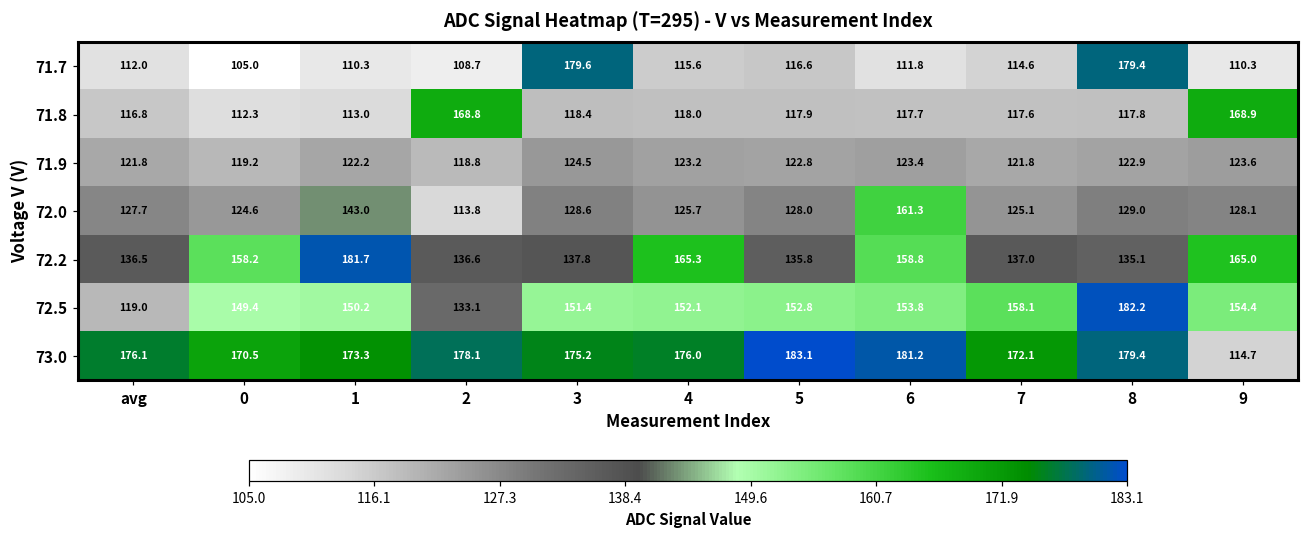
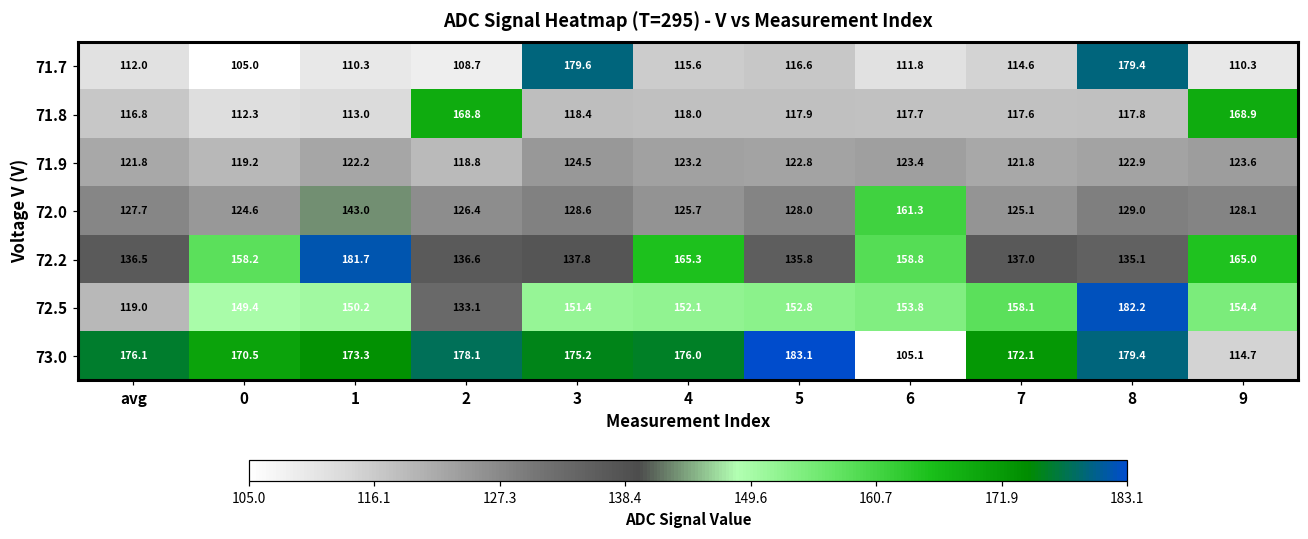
  {
    "71.7": {
      "avg": 112.0,
      "0": 105.0,
      "1": 110.3,
      "2": 108.7,
      "3": 179.6,
      "4": 115.6,
      "5": 116.6,
      "6": 111.8,
      "7": 114.6,
      "8": 179.4,
      "9": 110.3
    },
    "71.8": {
      "avg": 116.8,
      "0": 112.3,
      "1": 113.0,
      "2": 168.8,
      "3": 118.4,
      "4": 118.0,
      "5": 117.9,
      "6": 117.7,
      "7": 117.6,
      "8": 117.8,
      "9": 168.9
    },
    "71.9": {
      "avg": 121.8,
      "0": 119.2,
      "1": 122.2,
      "2": 118.8,
      "3": 124.5,
      "4": 123.2,
      "5": 122.8,
      "6": 123.4,
      "7": 121.8,
      "8": 122.9,
      "9": 123.6
    },
    "72.0": {
      "avg": 127.7,
      "0": 124.6,
      "1": 143.0,
-     "2": 113.8,
+     "2": 126.4,
      "3": 128.6,
      "4": 125.7,
      "5": 128.0,
      "6": 161.3,
      "7": 125.1,
      "8": 129.0,
      "9": 128.1
    },
    "72.2": {
      "avg": 136.5,
      "0": 158.2,
      "1": 181.7,
      "2": 136.6,
      "3": 137.8,
      "4": 165.3,
      "5": 135.8,
      "6": 158.8,
      "7": 137.0,
      "8": 135.1,
      "9": 165.0
    },
    "72.5": {
      "avg": 119.0,
      "0": 149.4,
      "1": 150.2,
      "2": 133.1,
      "3": 151.4,
      "4": 152.1,
      "5": 152.8,
      "6": 153.8,
      "7": 158.1,
      "8": 182.2,
      "9": 154.4
    },
    "73.0": {
      "avg": 176.1,
      "0": 170.5,
      "1": 173.3,
      "2": 178.1,
      "3": 175.2,
      "4": 176.0,
      "5": 183.1,
-     "6": 181.2,
+     "6": 105.1,
      "7": 172.1,
      "8": 179.4,
      "9": 114.7
    }
  }
